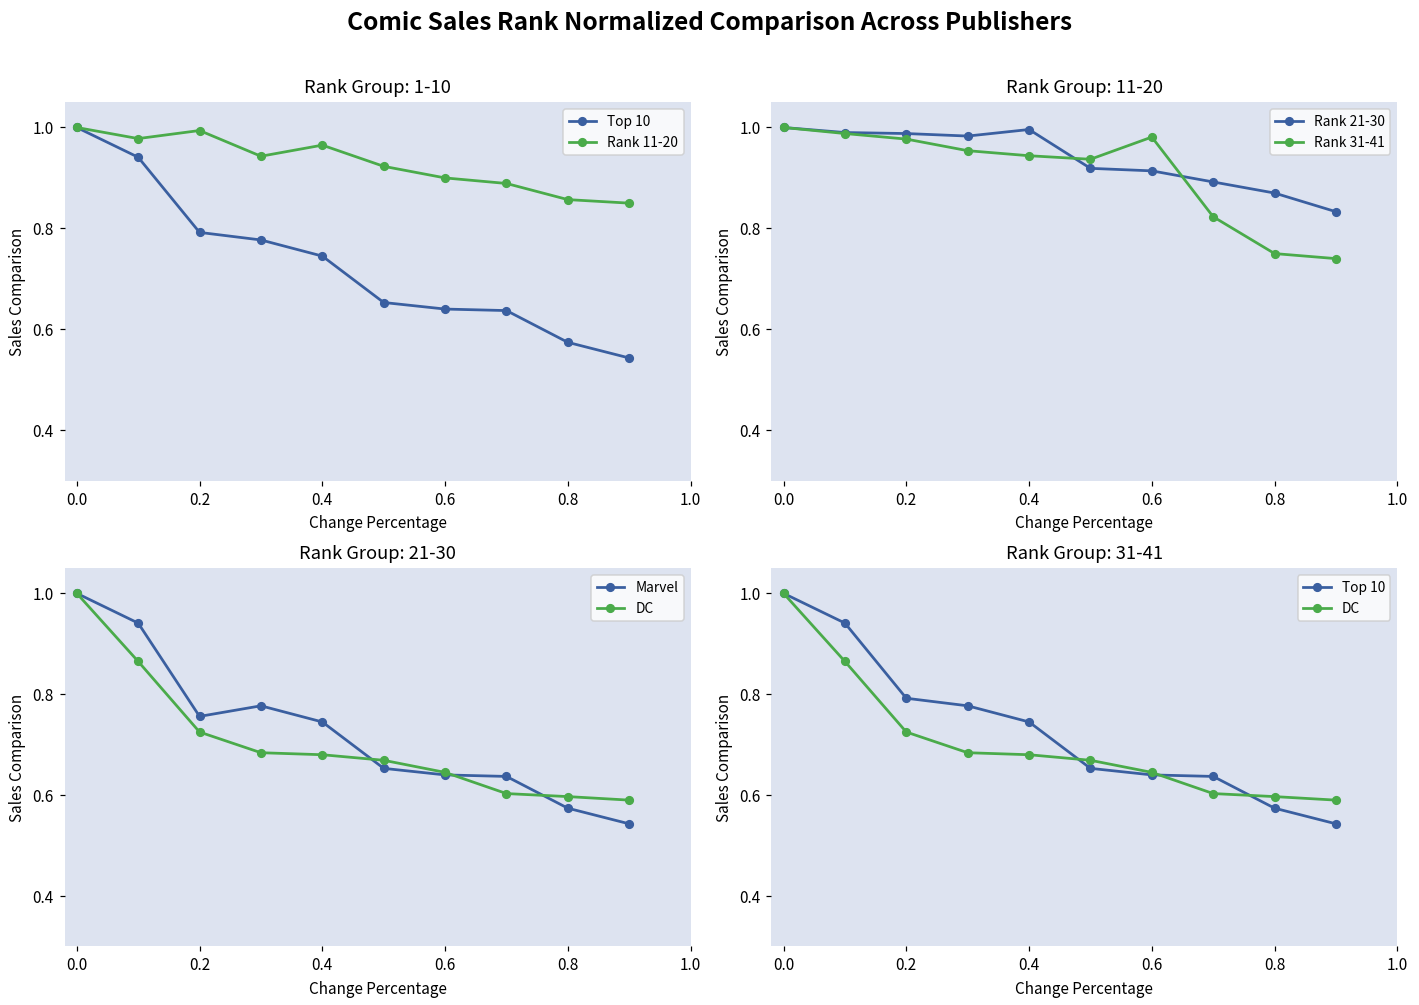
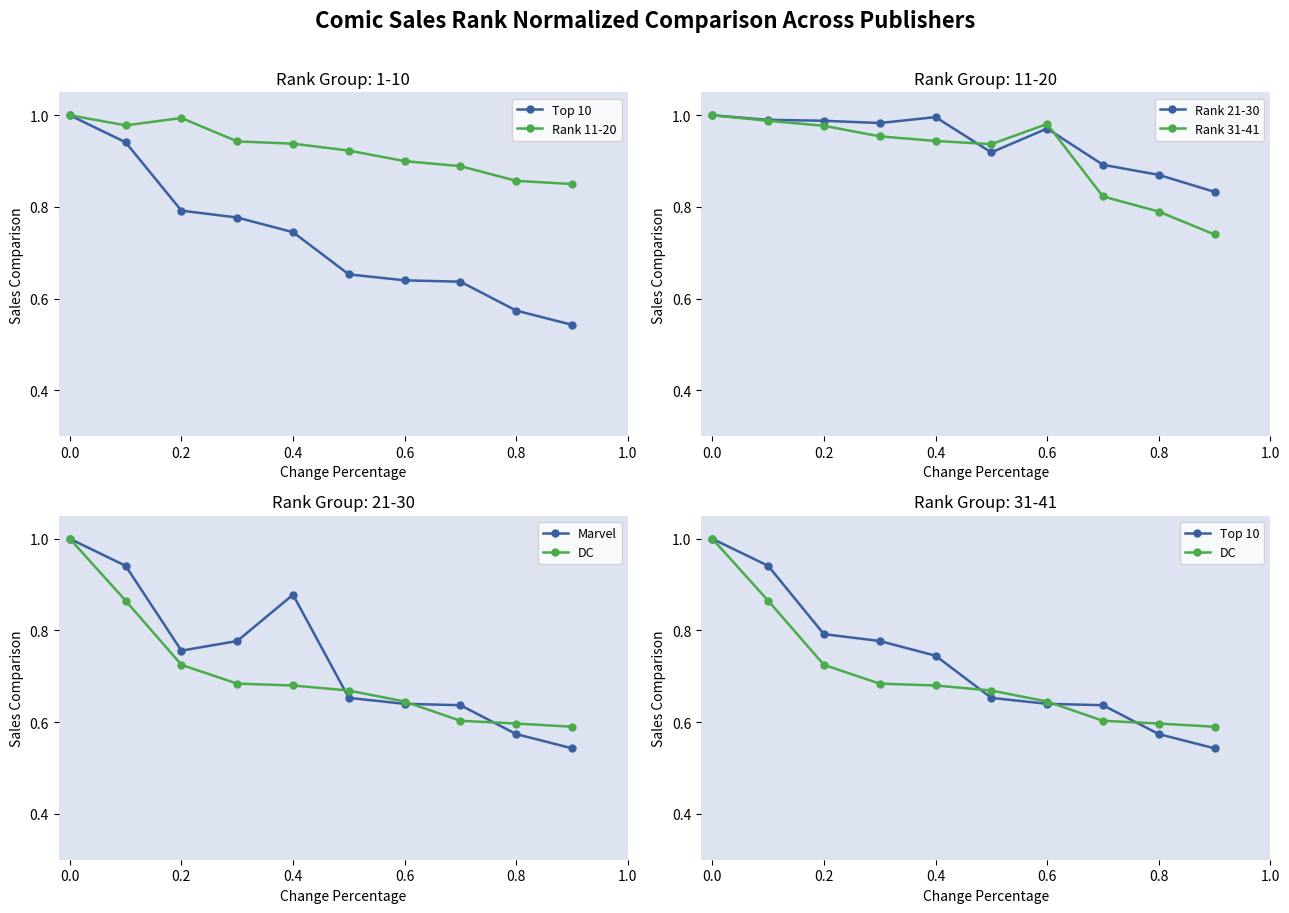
  {
    "Rank Group: 1-10": {
      "Top 10": {
        "0.2": 0.79,
        "0.4": 0.75,
        "0.6": 0.64,
        "0.8": 0.57
      },
      "Rank 11-20": {
        "0.2": 0.99,
-       "0.4": 0.97,
+       "0.4": 0.94,
        "0.6": 0.90,
        "0.8": 0.86
      }
    },
    "Rank Group: 11-20": {
      "Rank 21-30": {
        "0.2": 0.99,
        "0.4": 1.00,
-       "0.6": 0.91,
+       "0.6": 0.97,
        "0.8": 0.87
      },
      "Rank 31-41": {
        "0.2": 0.98,
        "0.4": 0.94,
        "0.6": 0.98,
-       "0.8": 0.75
+       "0.8": 0.79
      }
    },
    "Rank Group: 21-30": {
      "Marvel": {
        "0.2": 0.76,
-       "0.4": 0.75,
+       "0.4": 0.88,
        "0.8": 0.57
      },
      "DC": {
        "0.2": 0.73,
        "0.4": 0.68,
        "0.8": 0.60
      }
    },
    "Rank Group: 31-41": {
      "Top 10": {
        "0.2": 0.79,
        "0.4": 0.75,
        "0.8": 0.57
      },
      "DC": {
        "0.2": 0.73,
        "0.4": 0.68,
        "0.8": 0.60
      }
    }
  }
